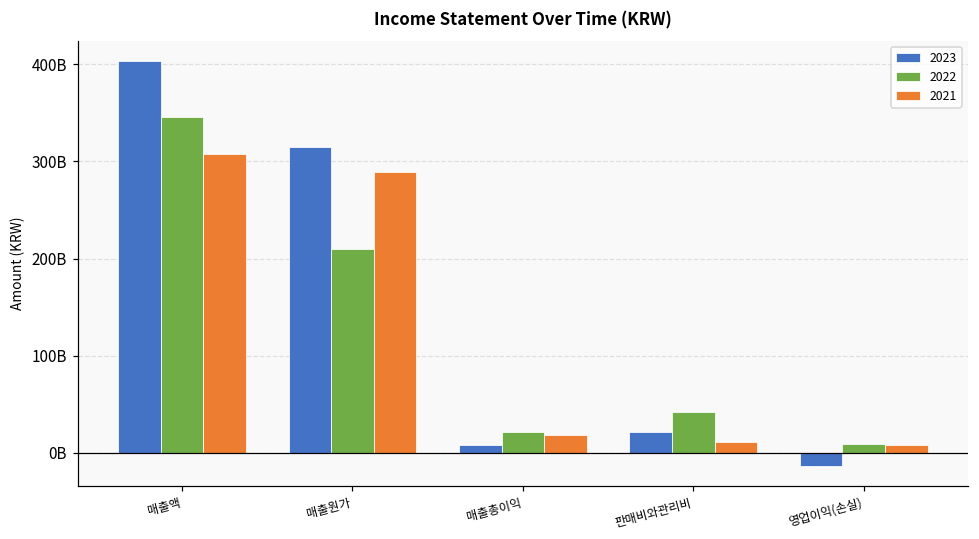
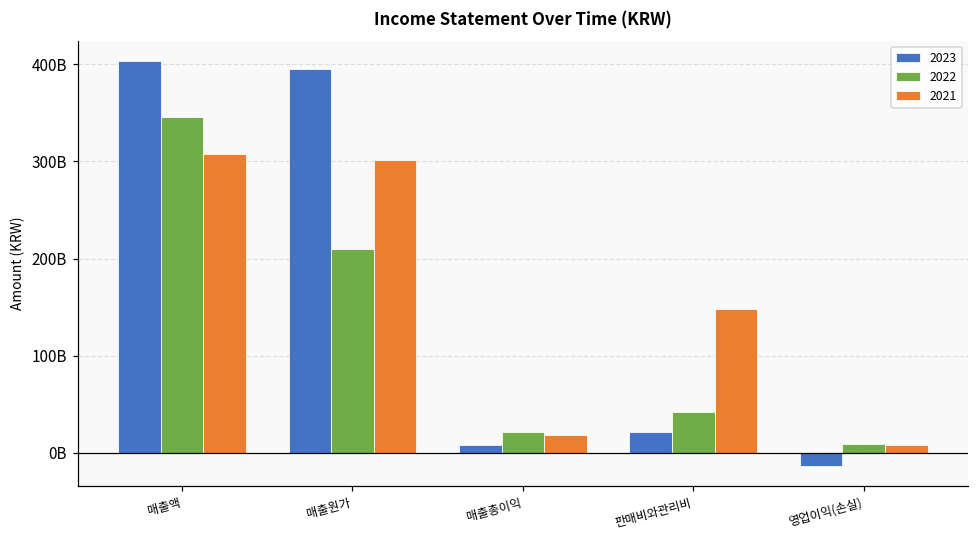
  {
    "2023": {
      "매출액": 400000000000,
-     "매출원가": 310000000000,
+     "매출원가": 400000000000,
      "매출총이익": 10000000000,
      "판매비와관리비": 20000000000,
      "영업이익(손실)": -10000000000
    },
    "2022": {
      "매출액": 350000000000,
      "매출원가": 210000000000,
      "매출총이익": 20000000000,
      "판매비와관리비": 40000000000,
      "영업이익(손실)": 10000000000
    },
    "2021": {
      "매출액": 310000000000,
-     "매출원가": 290000000000,
+     "매출원가": 300000000000,
      "매출총이익": 20000000000,
-     "판매비와관리비": 10000000000,
+     "판매비와관리비": 150000000000,
      "영업이익(손실)": 10000000000
    }
  }
